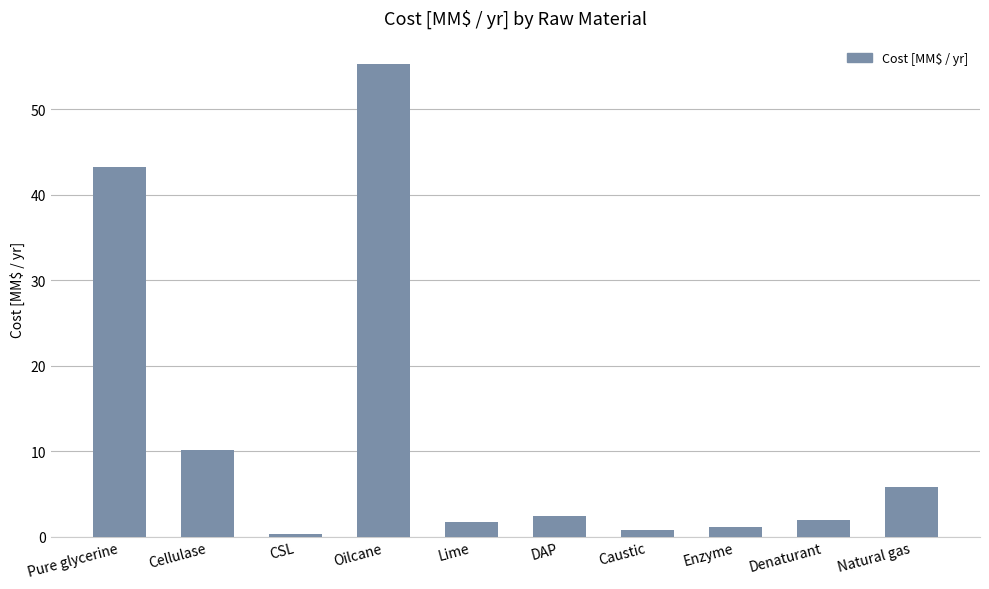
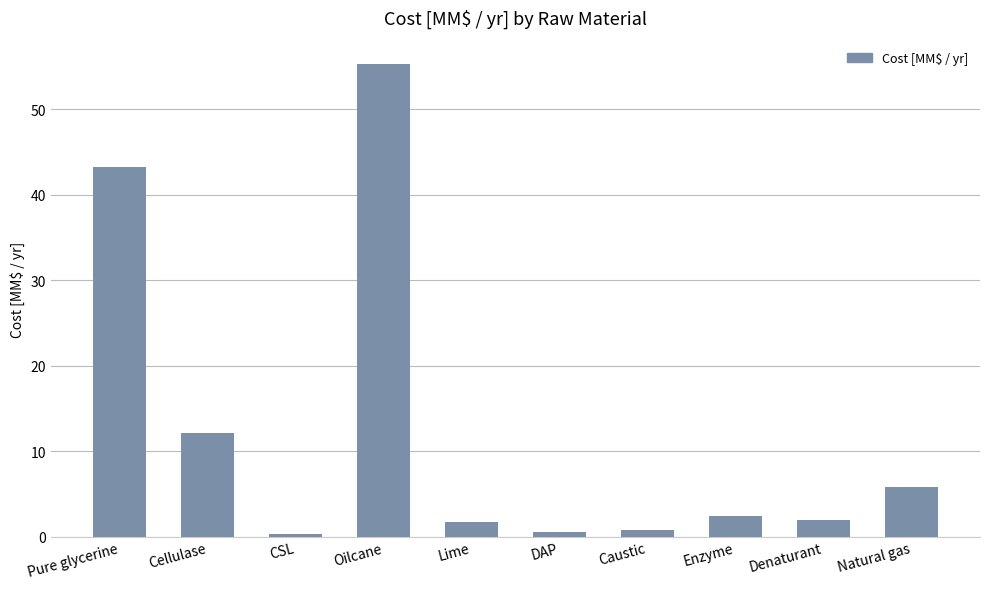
  {
    "Pure glycerine": 43,
-   "Cellulase": 10,
+   "Cellulase": 12,
    "Oilcane": 55,
    "Lime": 2,
-   "DAP": 2,
+   "DAP": 1,
    "Caustic": 1,
-   "Enzyme": 1,
+   "Enzyme": 2,
    "Denaturant": 2,
    "Natural gas": 6
  }
